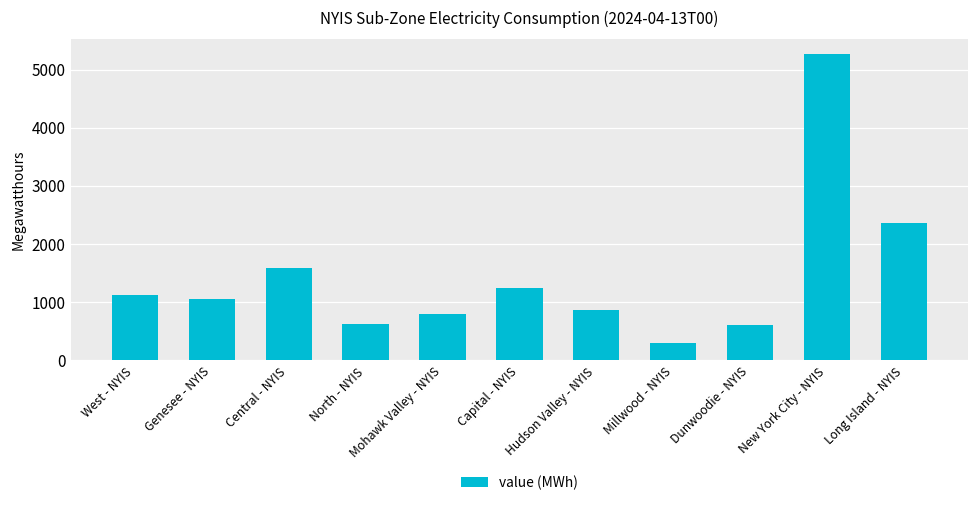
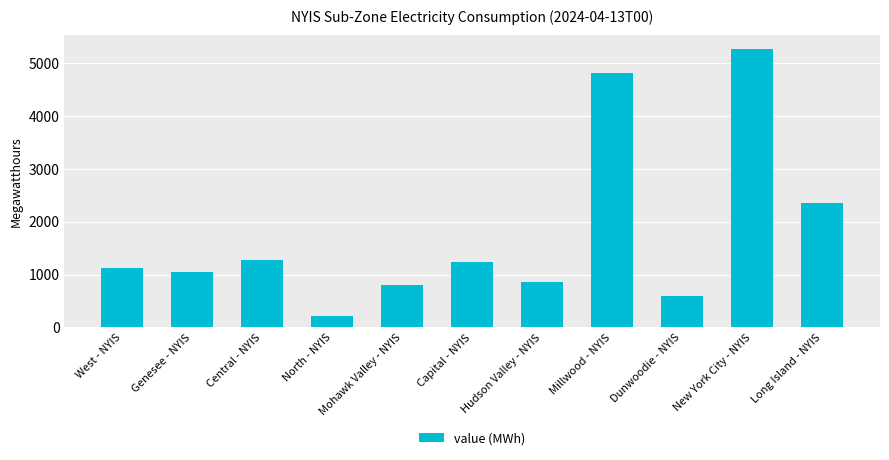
  {
    "West - NYIS": 1100,
    "Genesee - NYIS": 1100,
-   "Central - NYIS": 1600,
-   "North - NYIS": 600,
+   "Central - NYIS": 1300,
+   "North - NYIS": 200,
    "Mohawk Valley - NYIS": 800,
    "Capital - NYIS": 1200,
    "Hudson Valley - NYIS": 900,
-   "Millwood - NYIS": 300,
+   "Millwood - NYIS": 4800,
    "Dunwoodie - NYIS": 600,
    "New York City - NYIS": 5300,
    "Long Island - NYIS": 2400
  }
